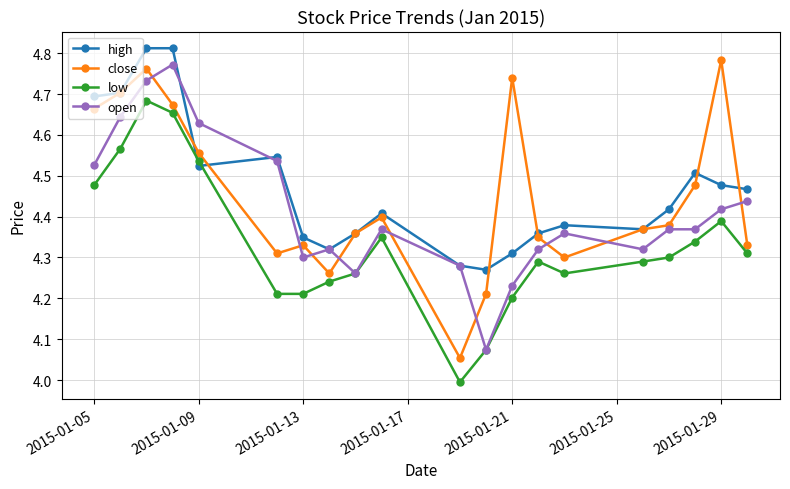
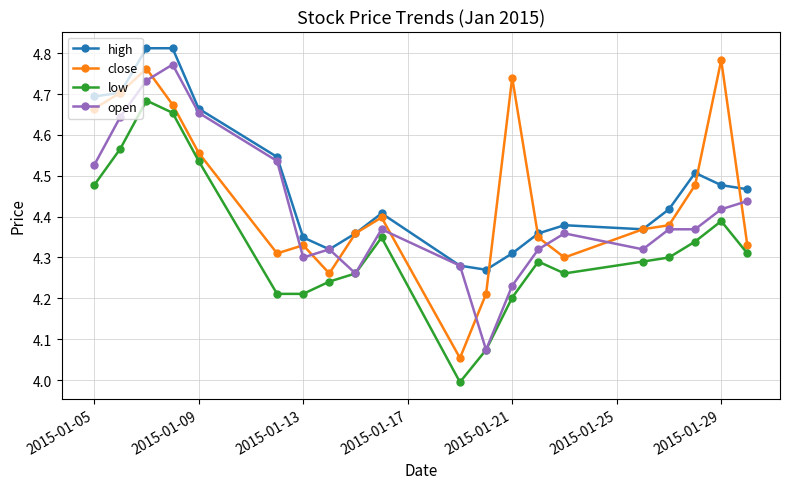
  {
    "high": {
-     "2015-01-09": 4.52,
+     "2015-01-09": 4.66,
      "2015-01-13": 4.35,
      "2015-01-21": 4.31,
      "2015-01-29": 4.48
    },
    "close": {
      "2015-01-09": 4.56,
      "2015-01-13": 4.33,
      "2015-01-21": 4.74,
      "2015-01-29": 4.78
    },
    "low": {
      "2015-01-05": 4.48,
      "2015-01-09": 4.54,
      "2015-01-13": 4.21,
      "2015-01-21": 4.20,
      "2015-01-29": 4.39
    },
    "open": {
      "2015-01-05": 4.53,
-     "2015-01-09": 4.63,
+     "2015-01-09": 4.65,
      "2015-01-13": 4.30,
      "2015-01-21": 4.23,
      "2015-01-29": 4.42
    }
  }
